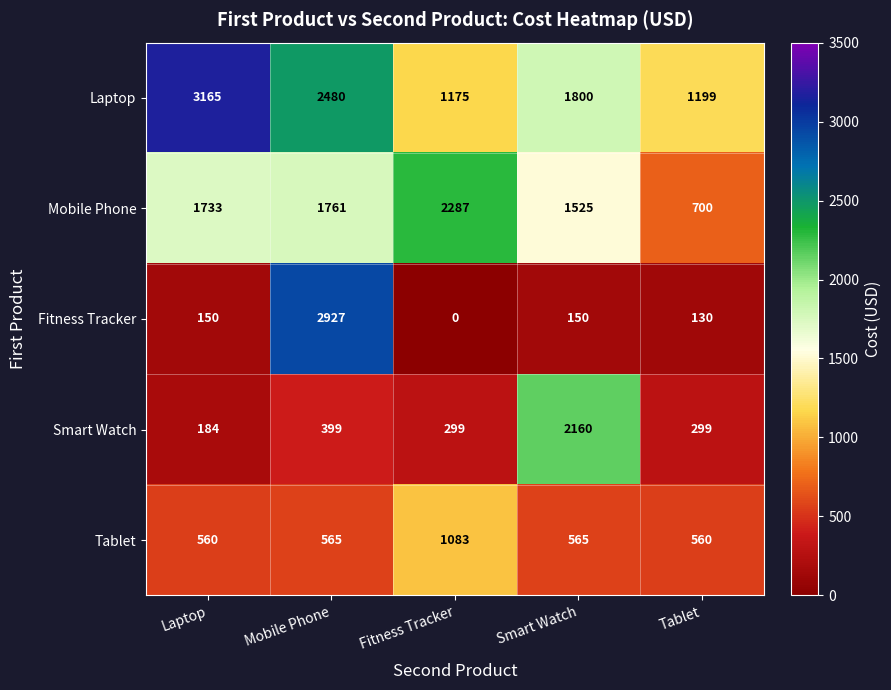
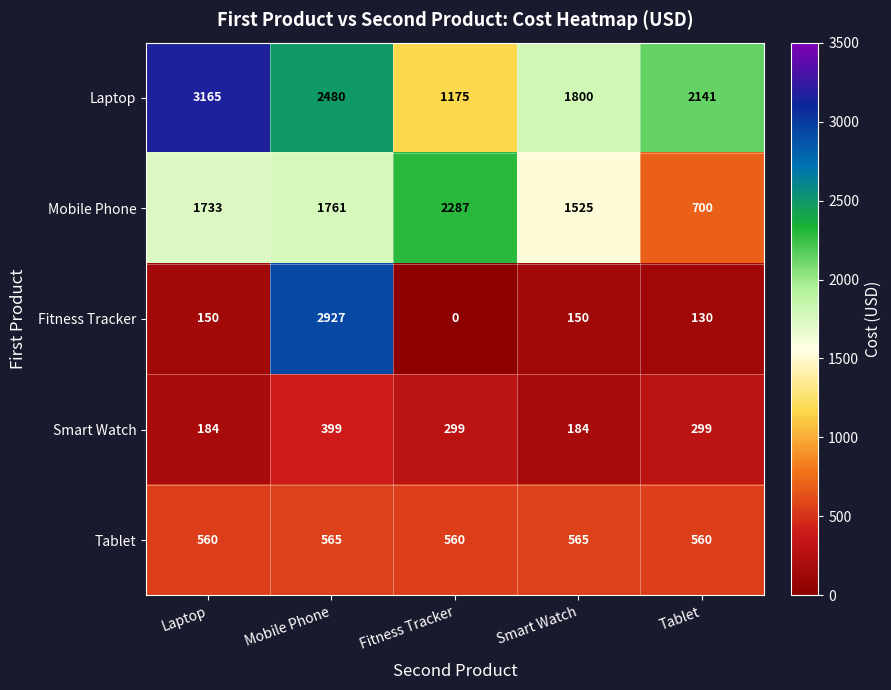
  {
    "Laptop": {
      "Laptop": 3165,
      "Mobile Phone": 2480,
      "Fitness Tracker": 1175,
      "Smart Watch": 1800,
-     "Tablet": 1199
+     "Tablet": 2141
    },
    "Mobile Phone": {
      "Laptop": 1733,
      "Mobile Phone": 1761,
      "Fitness Tracker": 2287,
      "Smart Watch": 1525,
      "Tablet": 700
    },
    "Fitness Tracker": {
      "Laptop": 150,
      "Mobile Phone": 2927,
      "Fitness Tracker": 0,
      "Smart Watch": 150,
      "Tablet": 130
    },
    "Smart Watch": {
      "Laptop": 184,
      "Mobile Phone": 399,
      "Fitness Tracker": 299,
-     "Smart Watch": 2160,
+     "Smart Watch": 184,
      "Tablet": 299
    },
    "Tablet": {
      "Laptop": 560,
      "Mobile Phone": 565,
-     "Fitness Tracker": 1083,
+     "Fitness Tracker": 560,
      "Smart Watch": 565,
      "Tablet": 560
    }
  }
